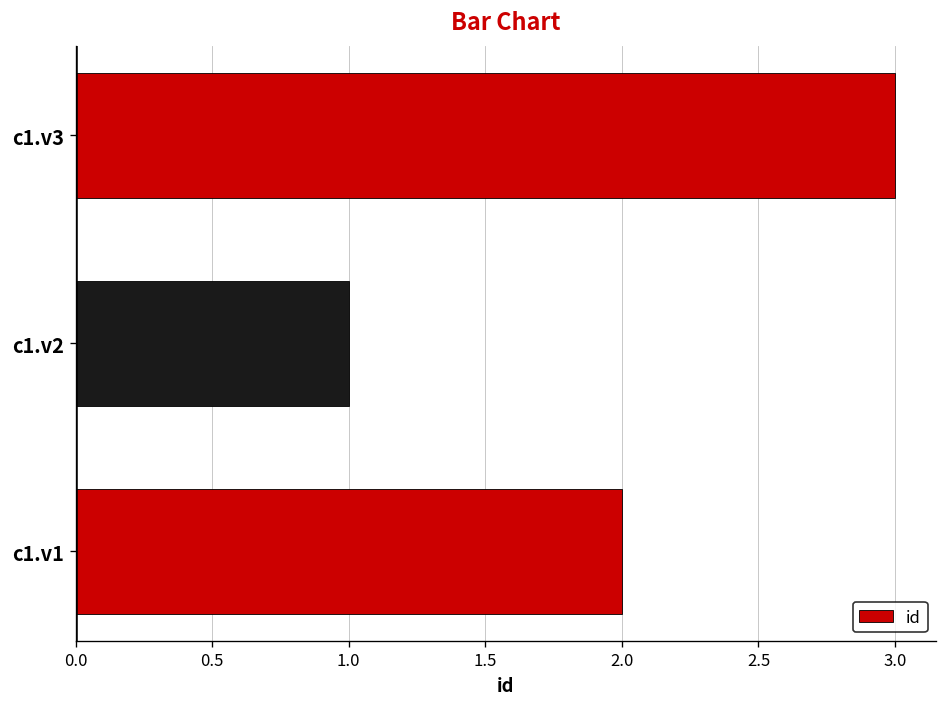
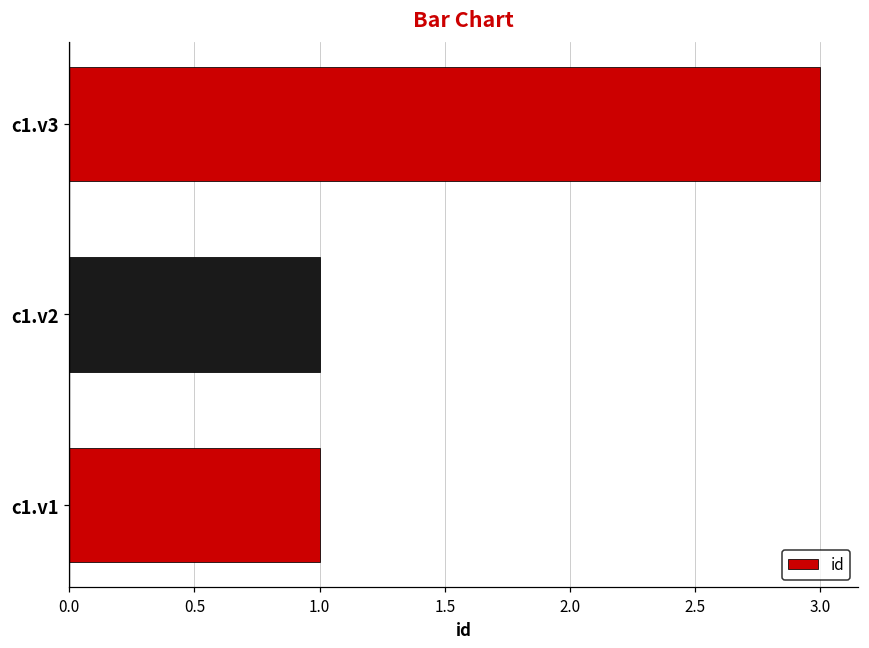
  {
    "c1.v3": 3,
    "c1.v2": 1,
-   "c1.v1": 2
+   "c1.v1": 1
  }
